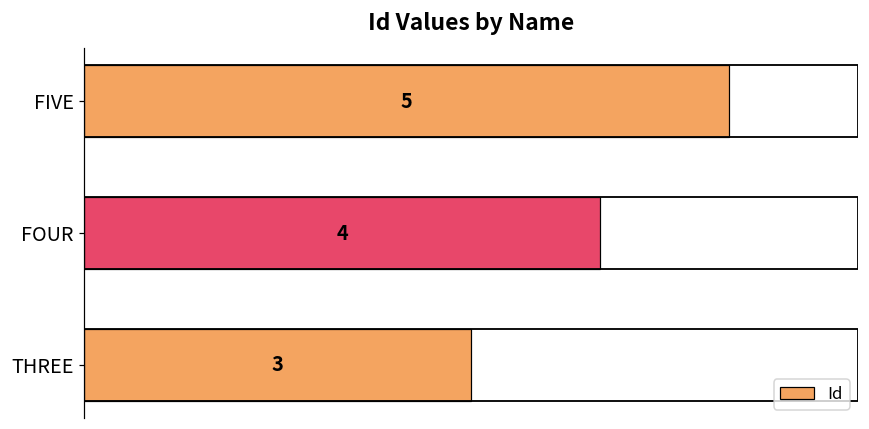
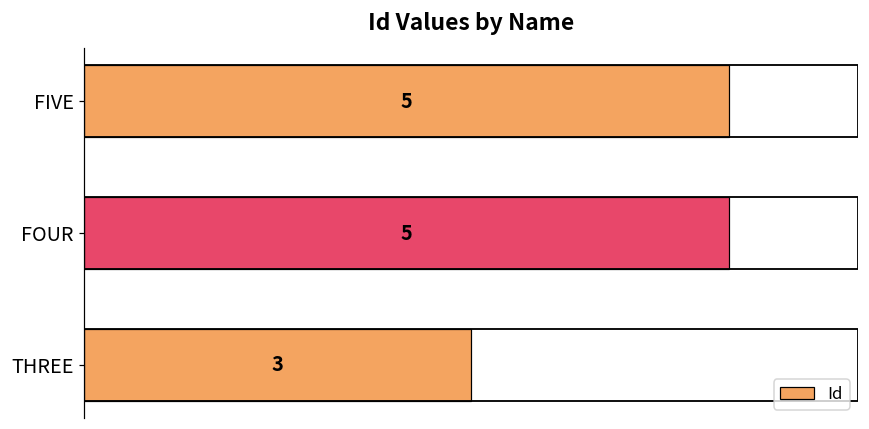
  {
    "FIVE": 5,
-   "FOUR": 4,
+   "FOUR": 5,
    "THREE": 3
  }
